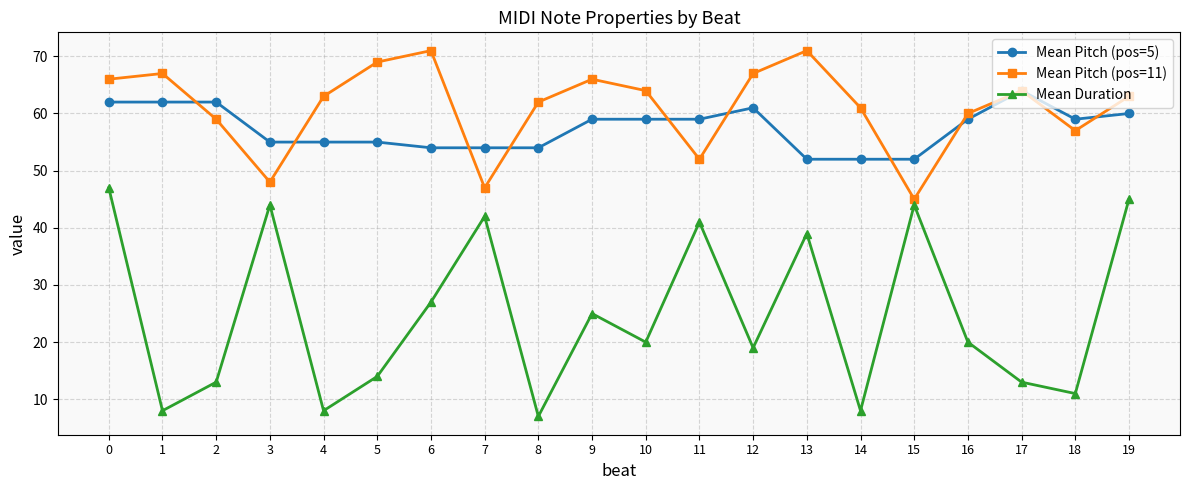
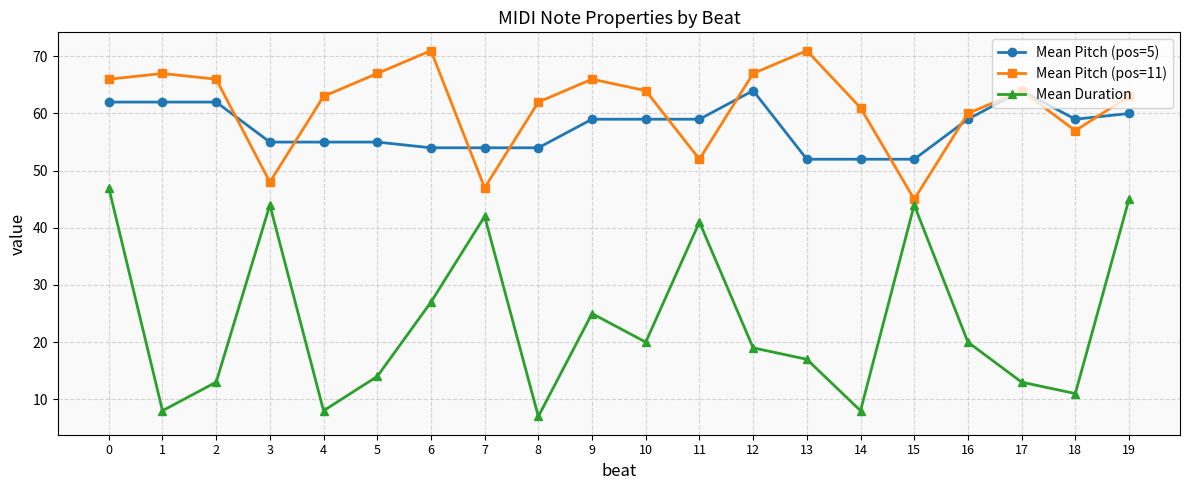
  {
    "Mean Pitch (pos=5)": {
      "0": 62,
      "1": 62,
      "2": 62,
      "3": 55,
      "4": 55,
      "5": 55,
      "6": 54,
      "7": 54,
      "8": 54,
      "9": 59,
      "10": 59,
      "11": 59,
-     "12": 61,
+     "12": 64,
      "13": 52,
      "14": 52,
      "15": 52,
      "16": 59,
      "18": 59,
      "19": 60
    },
    "Mean Pitch (pos=11)": {
      "0": 66,
      "1": 67,
-     "2": 59,
+     "2": 66,
      "3": 48,
      "4": 63,
-     "5": 69,
+     "5": 67,
      "6": 71,
      "7": 47,
      "8": 62,
      "9": 66,
      "10": 64,
      "11": 52,
      "12": 67,
      "13": 71,
      "14": 61,
      "15": 45,
      "16": 60,
      "18": 57
    },
    "Mean Duration": {
      "0": 47,
      "1": 8,
      "2": 13,
      "3": 44,
      "4": 8,
      "5": 14,
      "6": 27,
      "7": 42,
      "8": 7,
      "9": 25,
      "10": 20,
      "11": 41,
      "12": 19,
-     "13": 39,
+     "13": 17,
      "14": 8,
      "15": 44,
      "16": 20,
      "17": 13,
      "18": 11,
      "19": 45
    }
  }
